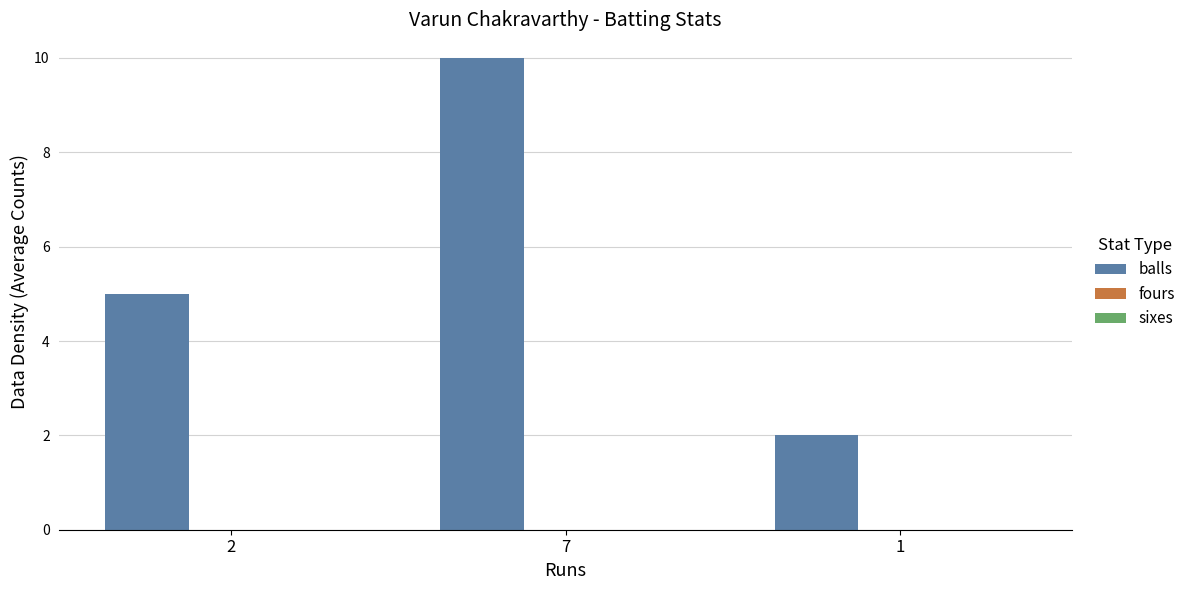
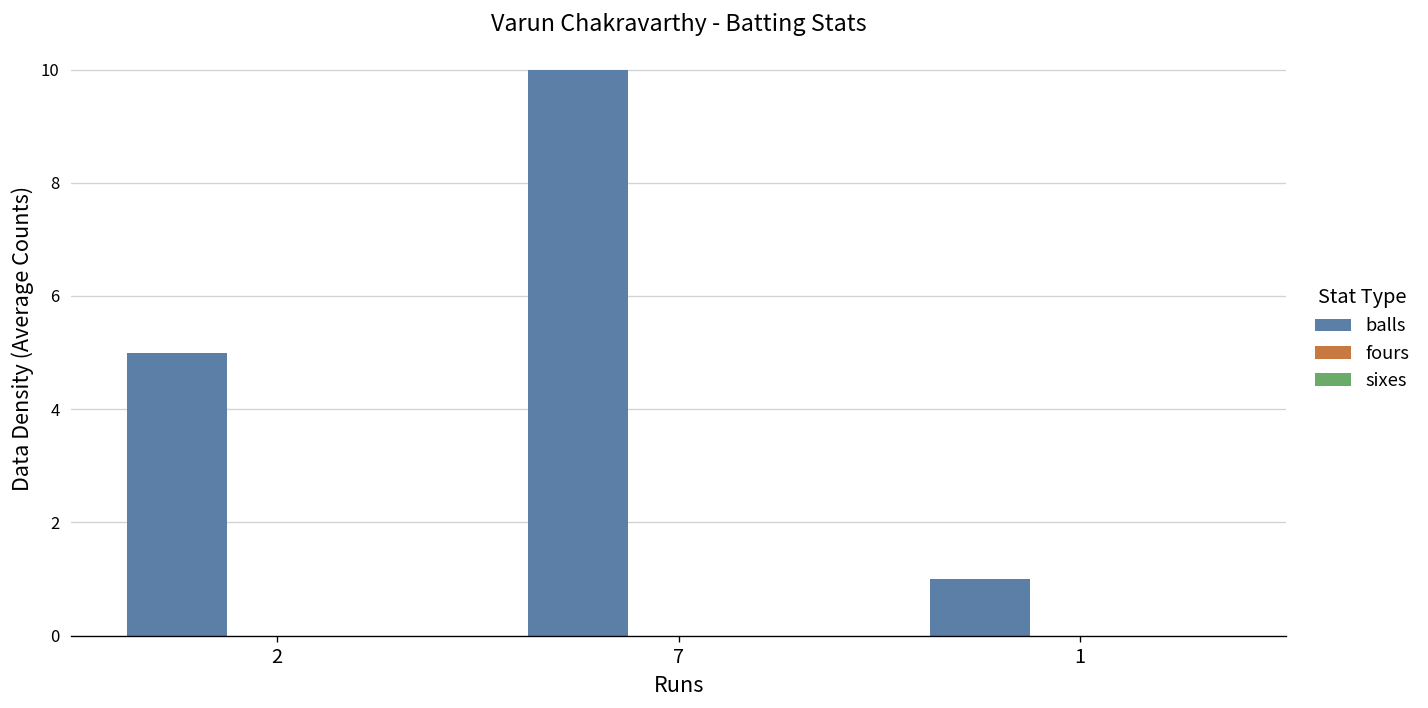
  {
    "balls": {
      "2": 5,
      "7": 10,
-     "1": 2
+     "1": 1
    },
    "fours": {
      "2": 0,
      "7": 0,
      "1": 0
    },
    "sixes": {
      "2": 0,
      "7": 0,
      "1": 0
    }
  }
